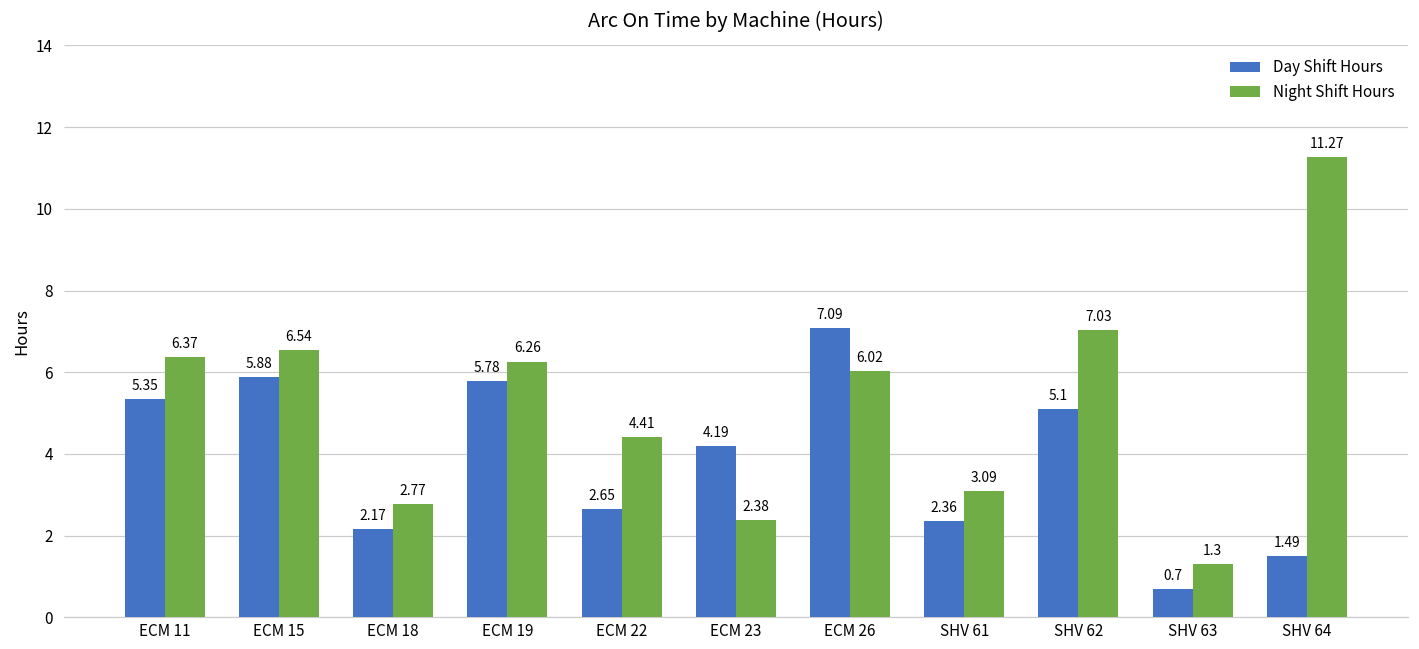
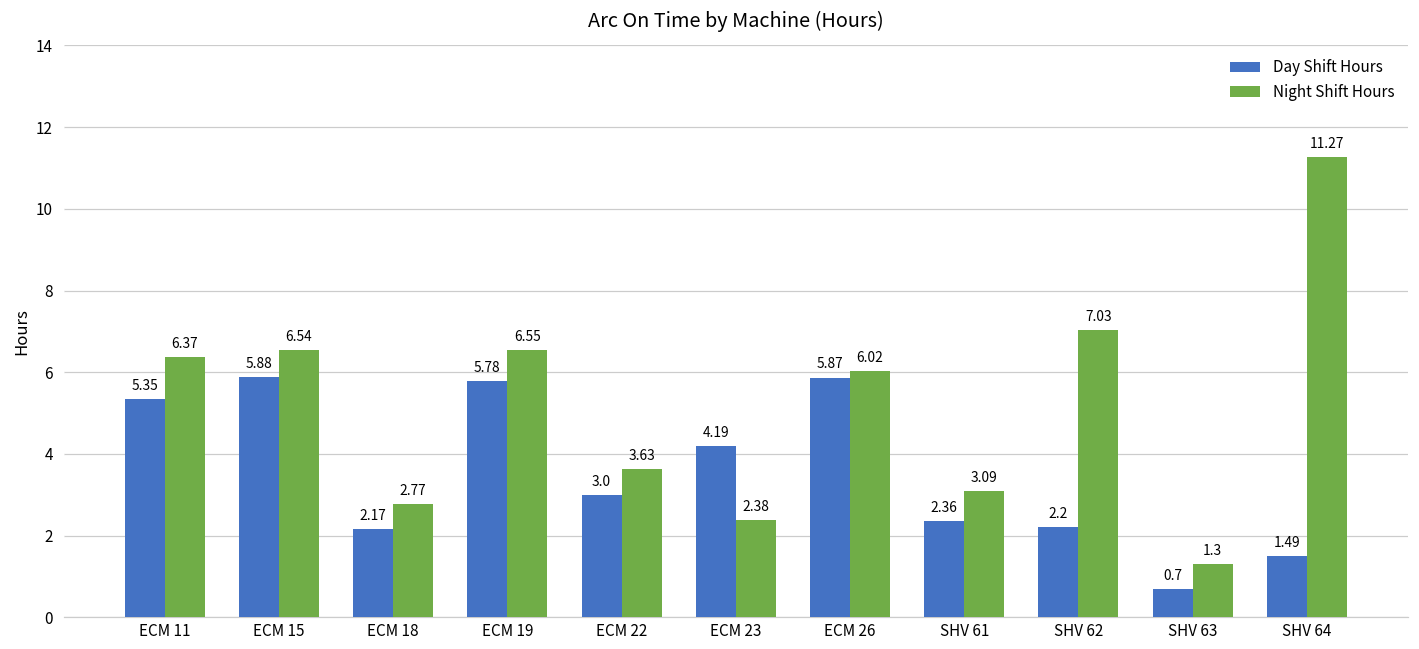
  {
    "Day Shift Hours": {
      "ECM 11": 5.35,
      "ECM 15": 5.88,
      "ECM 18": 2.17,
      "ECM 19": 5.78,
-     "ECM 22": 2.65,
+     "ECM 22": 3.0,
      "ECM 23": 4.19,
-     "ECM 26": 7.09,
+     "ECM 26": 5.87,
      "SHV 61": 2.36,
-     "SHV 62": 5.1,
+     "SHV 62": 2.2,
      "SHV 63": 0.7,
      "SHV 64": 1.49
    },
    "Night Shift Hours": {
      "ECM 11": 6.37,
      "ECM 15": 6.54,
      "ECM 18": 2.77,
-     "ECM 19": 6.26,
-     "ECM 22": 4.41,
+     "ECM 19": 6.55,
+     "ECM 22": 3.63,
      "ECM 23": 2.38,
      "ECM 26": 6.02,
      "SHV 61": 3.09,
      "SHV 62": 7.03,
      "SHV 63": 1.3,
      "SHV 64": 11.27
    }
  }
